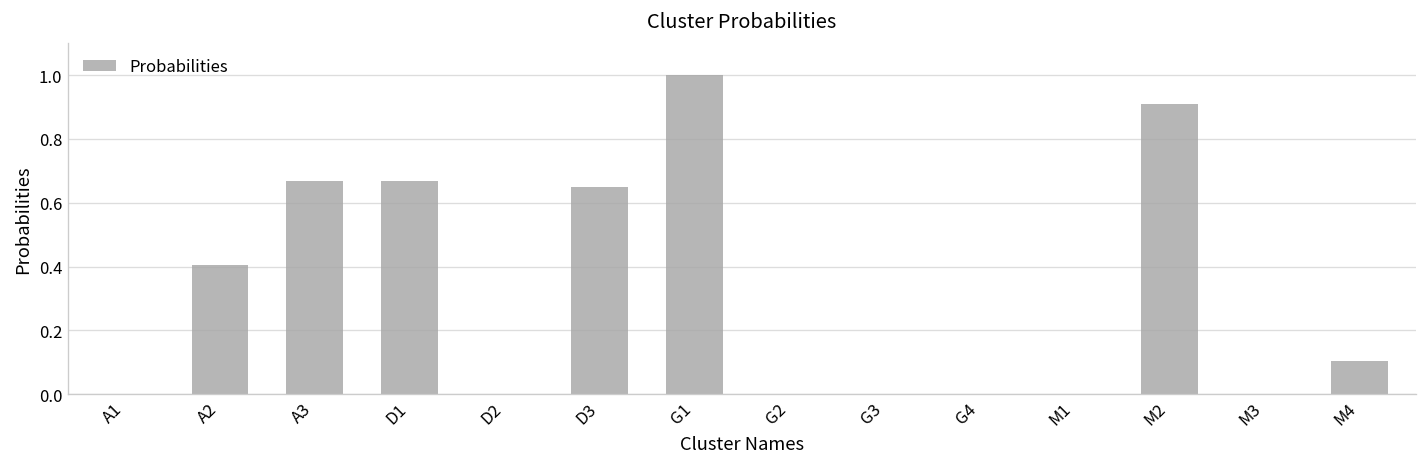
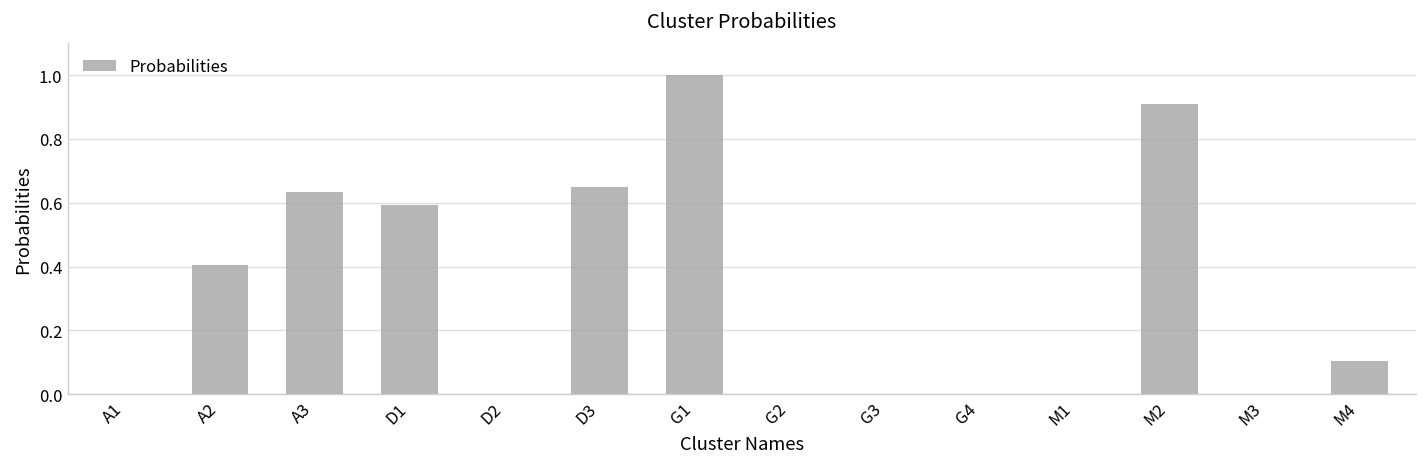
  {
    "A1": 0.00,
    "A2": 0.40,
-   "A3": 0.67,
-   "D1": 0.67,
+   "A3": 0.63,
+   "D1": 0.59,
    "D2": 0.00,
    "D3": 0.65,
    "G1": 1.00,
    "G2": 0.00,
    "G3": 0.00,
    "G4": 0.00,
    "M1": 0.00,
    "M2": 0.91,
    "M3": 0.00,
    "M4": 0.10
  }
